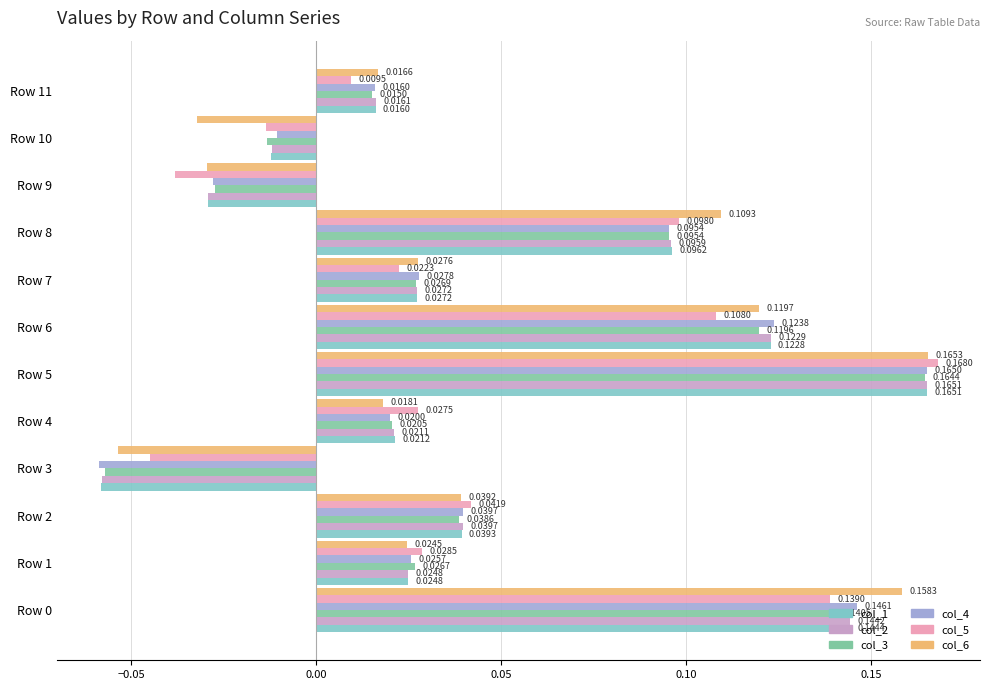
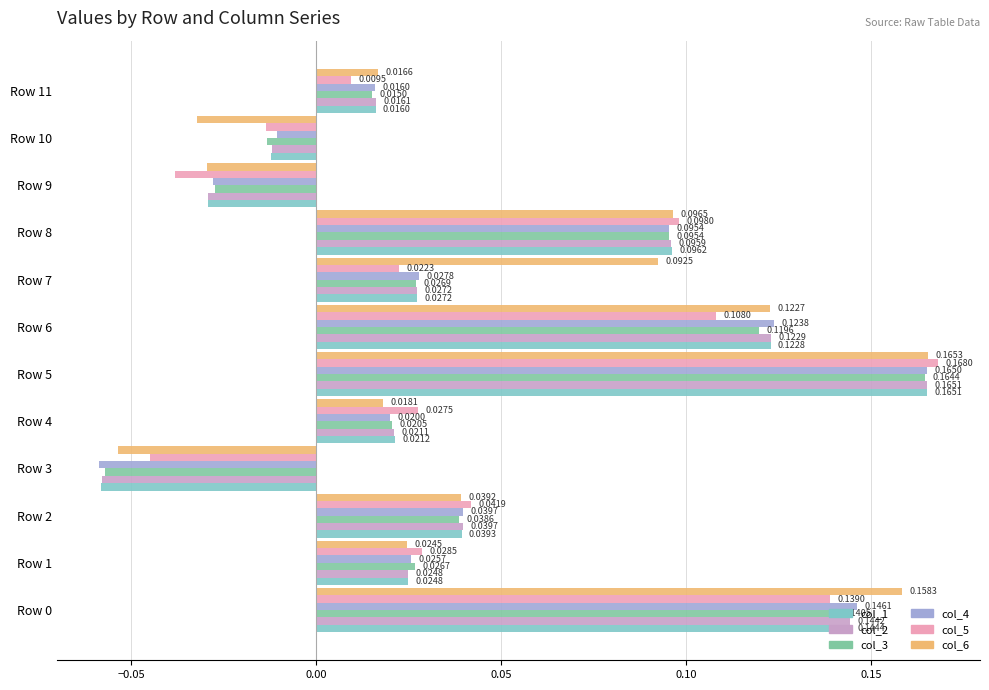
  {
    "col_6": {
      "Row 11": 0.0166,
-     "Row 8": 0.1093,
-     "Row 7": 0.0276,
-     "Row 6": 0.1197,
+     "Row 8": 0.0965,
+     "Row 7": 0.0925,
+     "Row 6": 0.1227,
      "Row 5": 0.1653,
      "Row 4": 0.0181,
      "Row 2": 0.0392,
      "Row 1": 0.0245,
      "Row 0": 0.1583
    }
  }
